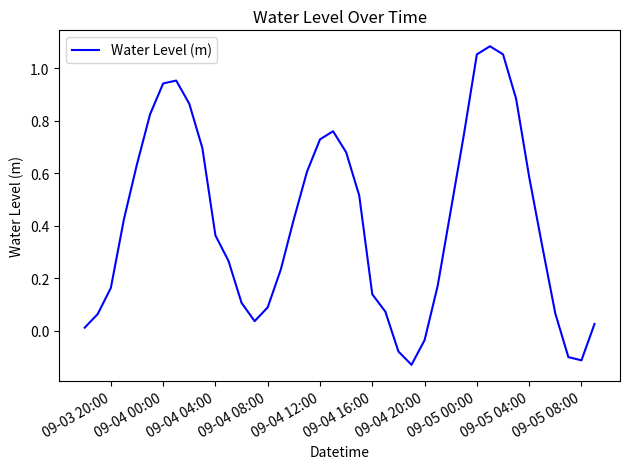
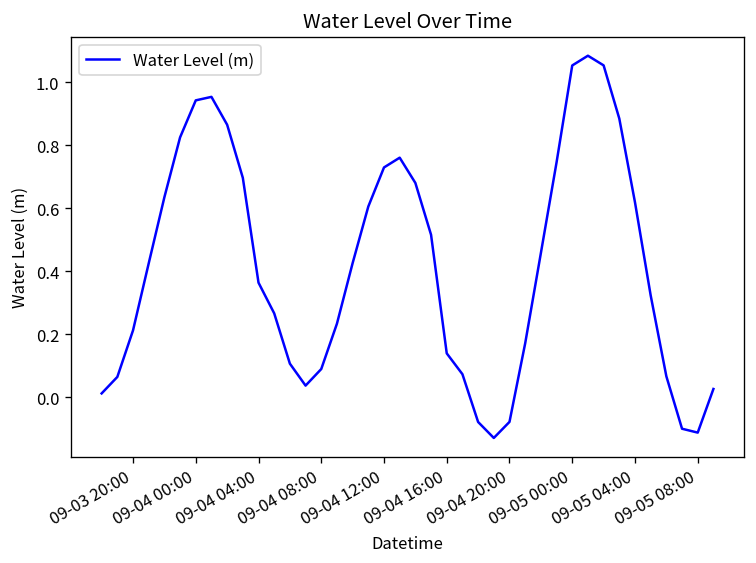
  {
-   "09-03 20:00": 0.16,
+   "09-03 20:00": 0.21,
    "09-04 00:00": 0.94,
    "09-04 04:00": 0.36,
    "09-04 08:00": 0.09,
    "09-04 12:00": 0.73,
    "09-04 16:00": 0.14,
-   "09-04 20:00": -0.04,
+   "09-04 20:00": -0.08,
    "09-05 00:00": 1.05,
-   "09-05 04:00": 0.59,
+   "09-05 04:00": 0.62,
    "09-05 08:00": -0.11
  }
